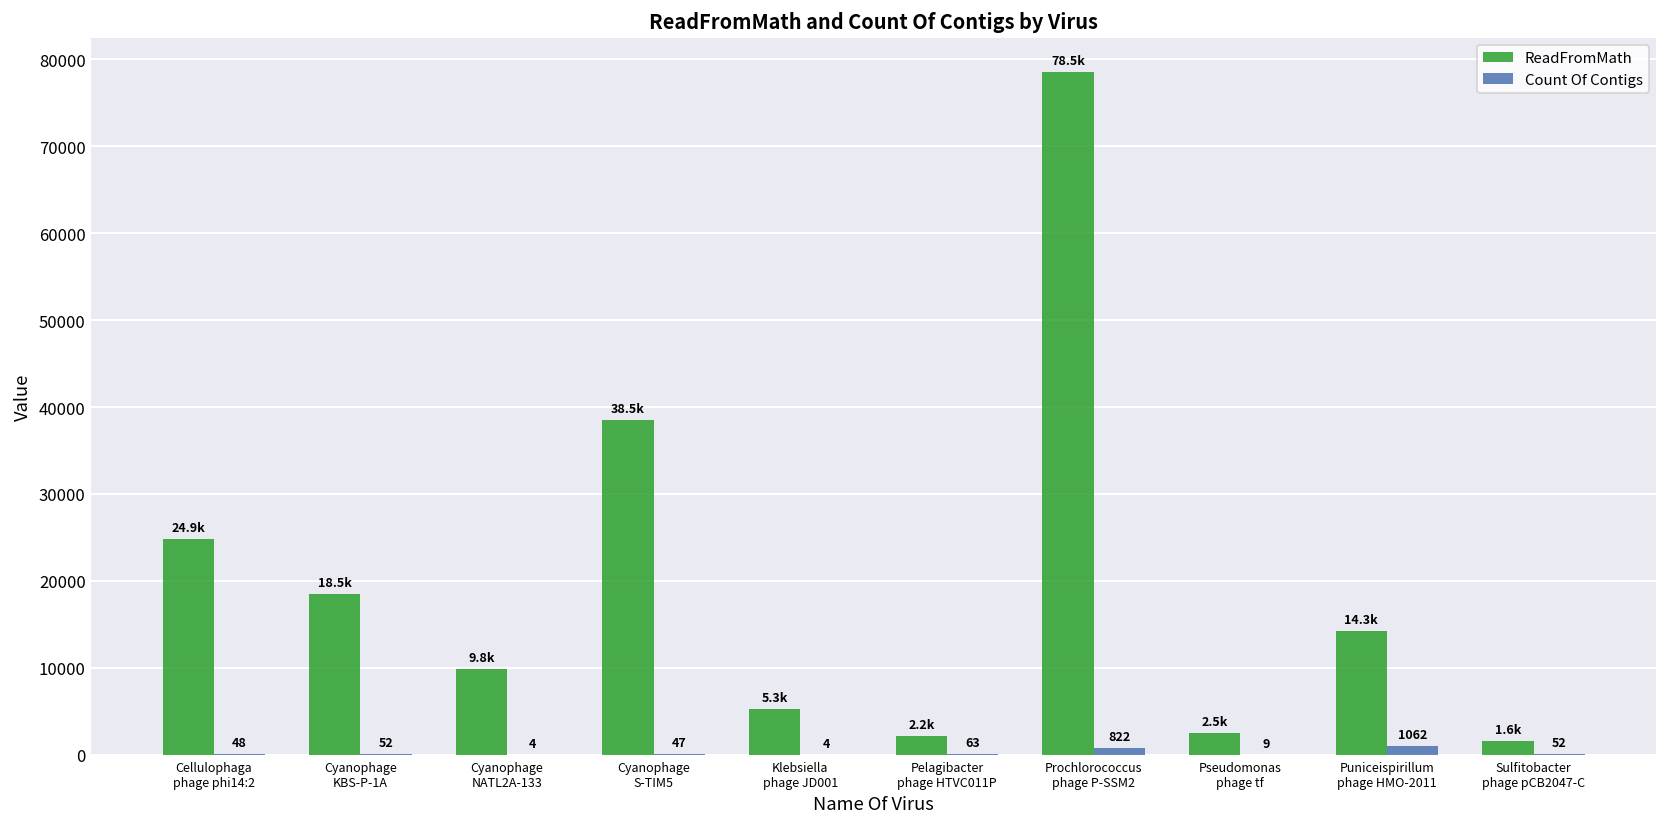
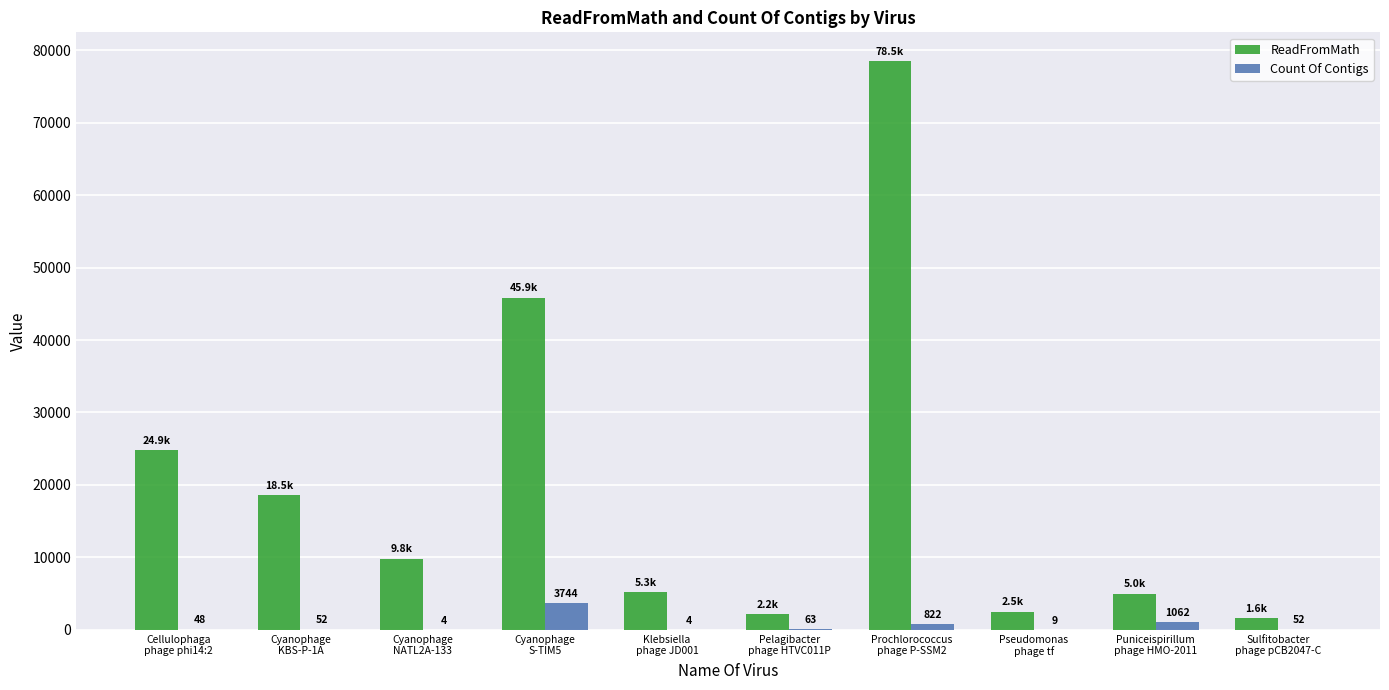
  {
    "ReadFromMath": {
      "Cellulophaga phage phi14:2": "24.9k",
      "Cyanophage KBS-P-1A": "18.5k",
      "Cyanophage NATL2A-133": "9.8k",
-     "Cyanophage S-TIM5": "38.5k",
+     "Cyanophage S-TIM5": "45.9k",
      "Klebsiella phage JD001": "5.3k",
      "Pelagibacter phage HTVC011P": "2.2k",
      "Prochlorococcus phage P-SSM2": "78.5k",
      "Pseudomonas phage tf": "2.5k",
-     "Puniceispirillum phage HMO-2011": "14.3k",
+     "Puniceispirillum phage HMO-2011": "5.0k",
      "Sulfitobacter phage pCB2047-C": "1.6k"
    },
    "Count Of Contigs": {
      "Cellulophaga phage phi14:2": "48",
      "Cyanophage KBS-P-1A": "52",
      "Cyanophage NATL2A-133": "4",
-     "Cyanophage S-TIM5": "47",
+     "Cyanophage S-TIM5": "3744",
      "Klebsiella phage JD001": "4",
      "Pelagibacter phage HTVC011P": "63",
      "Prochlorococcus phage P-SSM2": "822",
      "Pseudomonas phage tf": "9",
      "Puniceispirillum phage HMO-2011": "1062",
      "Sulfitobacter phage pCB2047-C": "52"
    }
  }
